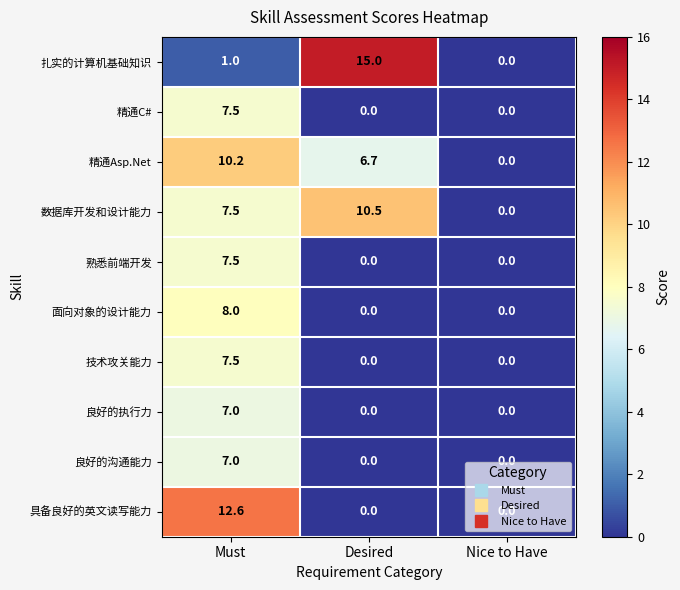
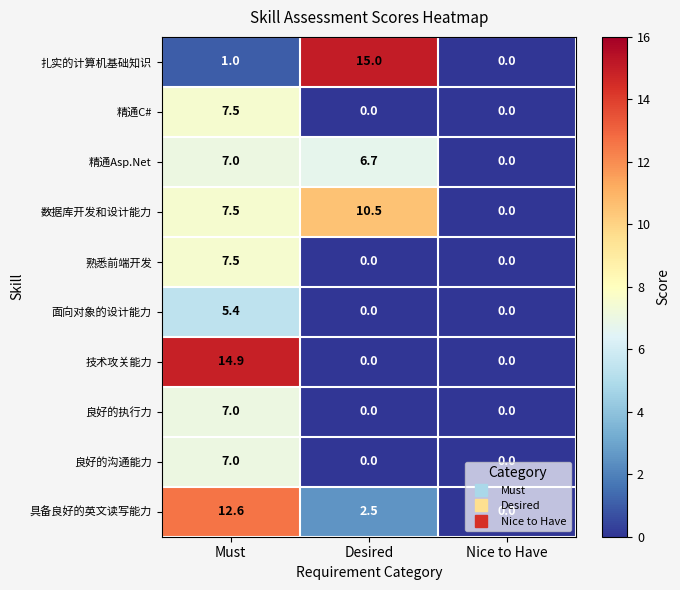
  {
    "扎实的计算机基础知识": {
      "Must": 1.0,
      "Desired": 15.0,
      "Nice to Have": 0.0
    },
    "精通C#": {
      "Must": 7.5,
      "Desired": 0.0,
      "Nice to Have": 0.0
    },
    "精通Asp.Net": {
-     "Must": 10.2,
+     "Must": 7.0,
      "Desired": 6.7,
      "Nice to Have": 0.0
    },
    "数据库开发和设计能力": {
      "Must": 7.5,
      "Desired": 10.5,
      "Nice to Have": 0.0
    },
    "熟悉前端开发": {
      "Must": 7.5,
      "Desired": 0.0,
      "Nice to Have": 0.0
    },
    "面向对象的设计能力": {
-     "Must": 8.0,
+     "Must": 5.4,
      "Desired": 0.0,
      "Nice to Have": 0.0
    },
    "技术攻关能力": {
-     "Must": 7.5,
+     "Must": 14.9,
      "Desired": 0.0,
      "Nice to Have": 0.0
    },
    "良好的执行力": {
      "Must": 7.0,
      "Desired": 0.0,
      "Nice to Have": 0.0
    },
    "良好的沟通能力": {
      "Must": 7.0,
      "Desired": 0.0
    },
    "具备良好的英文读写能力": {
      "Must": 12.6,
-     "Desired": 0.0
+     "Desired": 2.5
    }
  }
